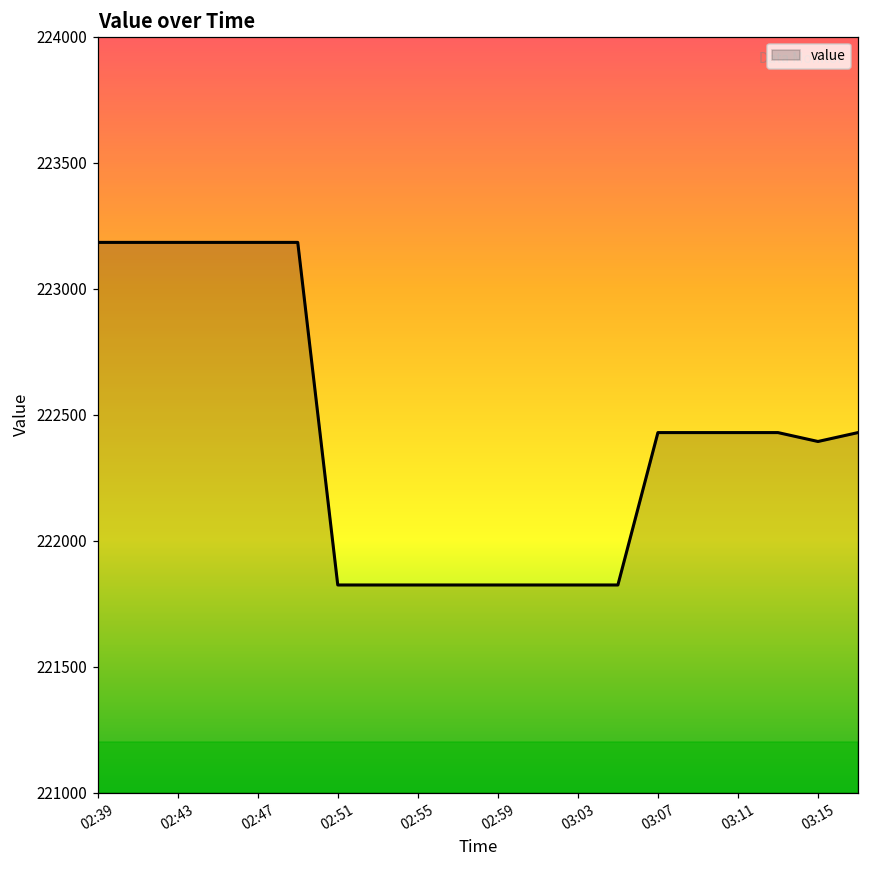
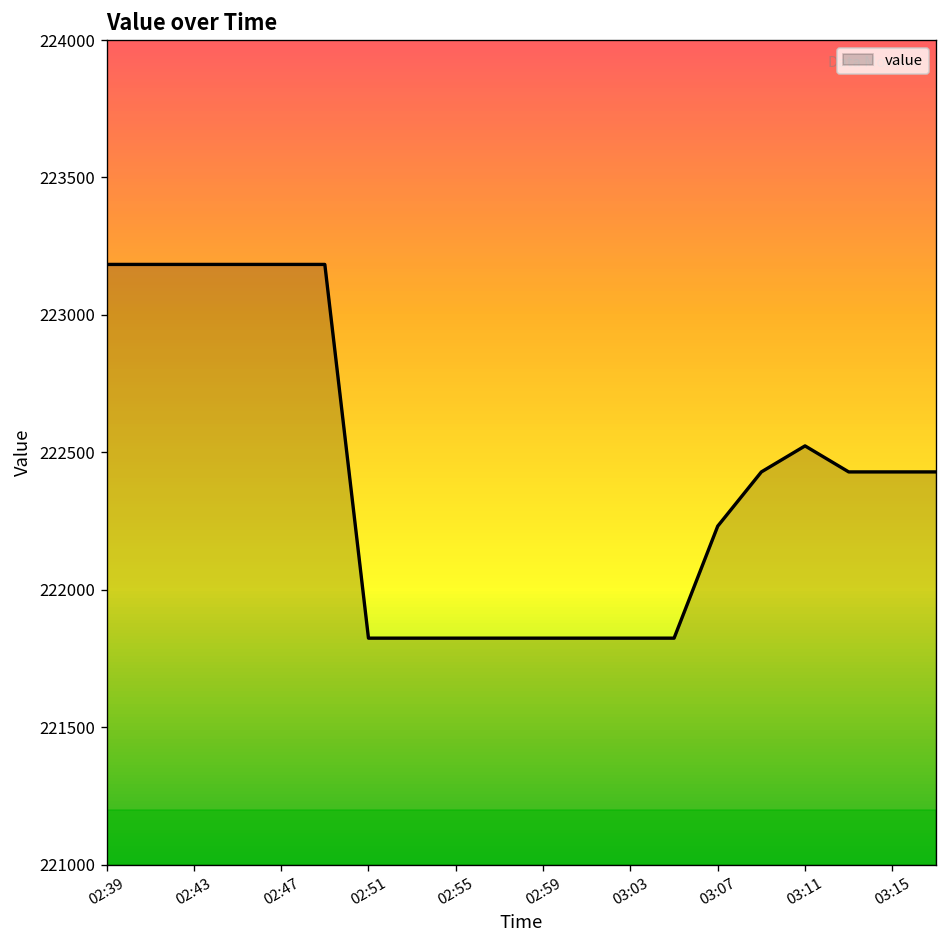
  {
    "02:39": 223180,
    "02:43": 223180,
    "02:47": 223180,
    "02:51": 221820,
    "02:55": 221820,
    "02:59": 221820,
    "03:03": 221820,
-   "03:07": 222430,
-   "03:11": 222430,
-   "03:15": 222390
+   "03:07": 222230,
+   "03:11": 222520,
+   "03:15": 222430
  }
